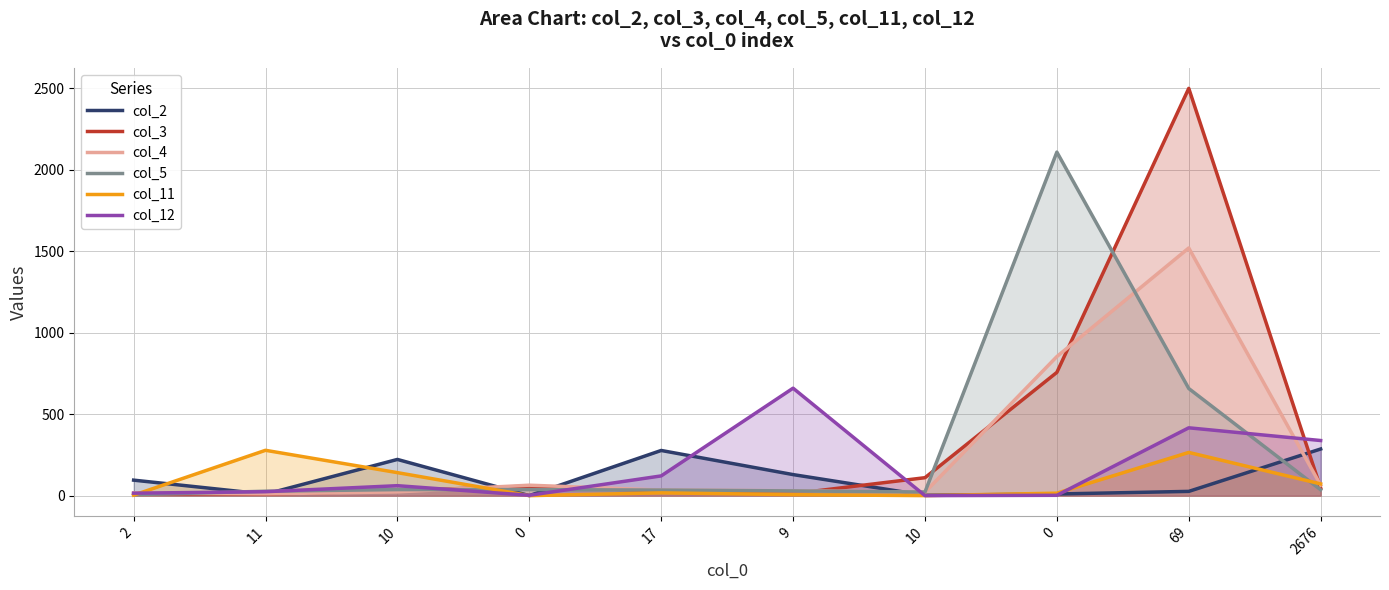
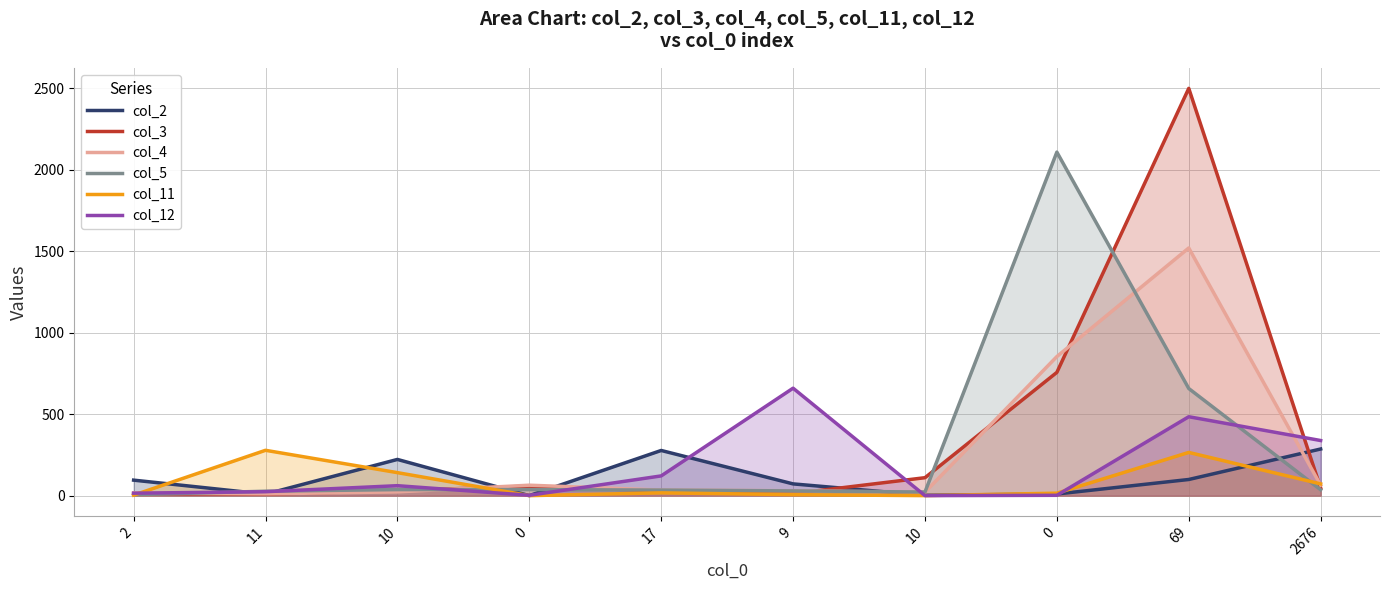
  {
    "col_2": {
      "2": 100,
      "17": 280,
-     "9": 130,
-     "69": 30,
+     "9": 70,
+     "69": 100,
      "2676": 290
    },
    "col_3": {
      "69": 2500
    },
    "col_4": {
      "69": 1520
    },
    "col_5": {
      "69": 660
    },
    "col_11": {
      "11": 280,
      "69": 270
    },
    "col_12": {
      "17": 120,
      "9": 660,
-     "69": 420,
+     "69": 480,
      "2676": 340
    }
  }
